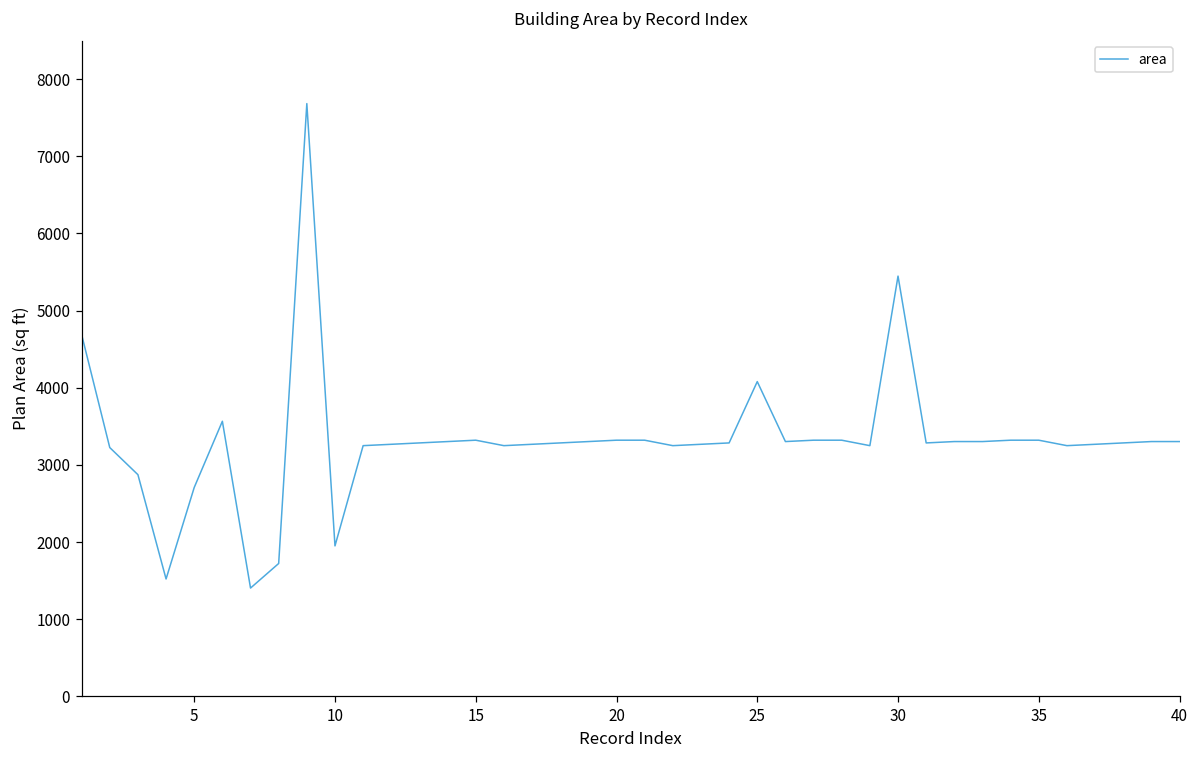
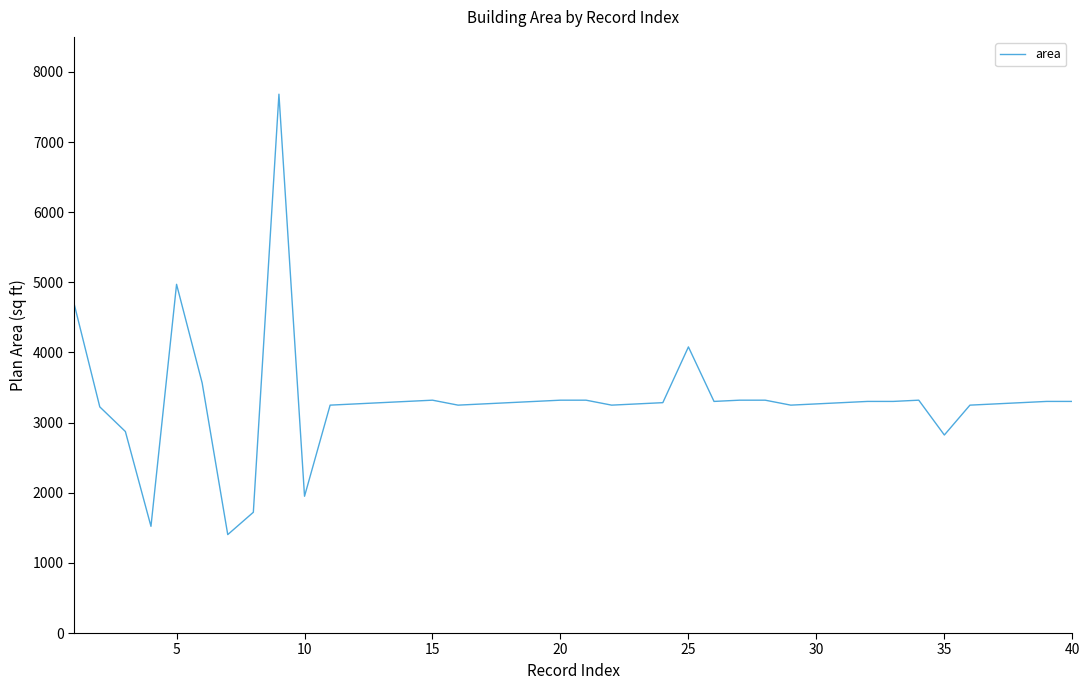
  {
-   "5": 2700,
+   "5": 5000,
    "10": 2000,
    "15": 3300,
    "20": 3300,
    "25": 4100,
-   "30": 5400,
-   "35": 3300,
+   "30": 3300,
+   "35": 2800,
    "40": 3300
  }
